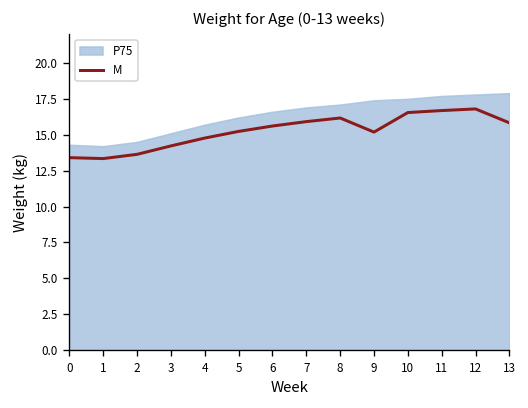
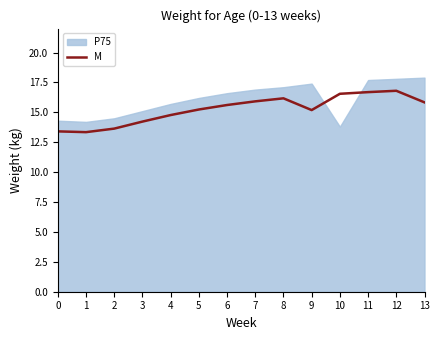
  {
    "M": {
      "0": 13.4,
      "1": 13.3,
      "2": 13.6,
      "3": 14.2,
      "4": 14.8,
      "5": 15.2,
      "6": 15.6,
      "7": 15.9,
      "8": 16.2,
      "9": 15.2,
      "10": 16.5,
      "11": 16.7,
      "12": 16.8,
      "13": 15.8
    },
    "P75": {
      "0": 14.3,
      "1": 14.2,
      "2": 14.5,
      "3": 15.1,
      "4": 15.7,
      "5": 16.2,
      "6": 16.6,
      "7": 16.9,
      "8": 17.1,
      "9": 17.4,
-     "10": 17.5,
+     "10": 13.8,
      "11": 17.7,
      "12": 17.8,
      "13": 17.9
    }
  }
